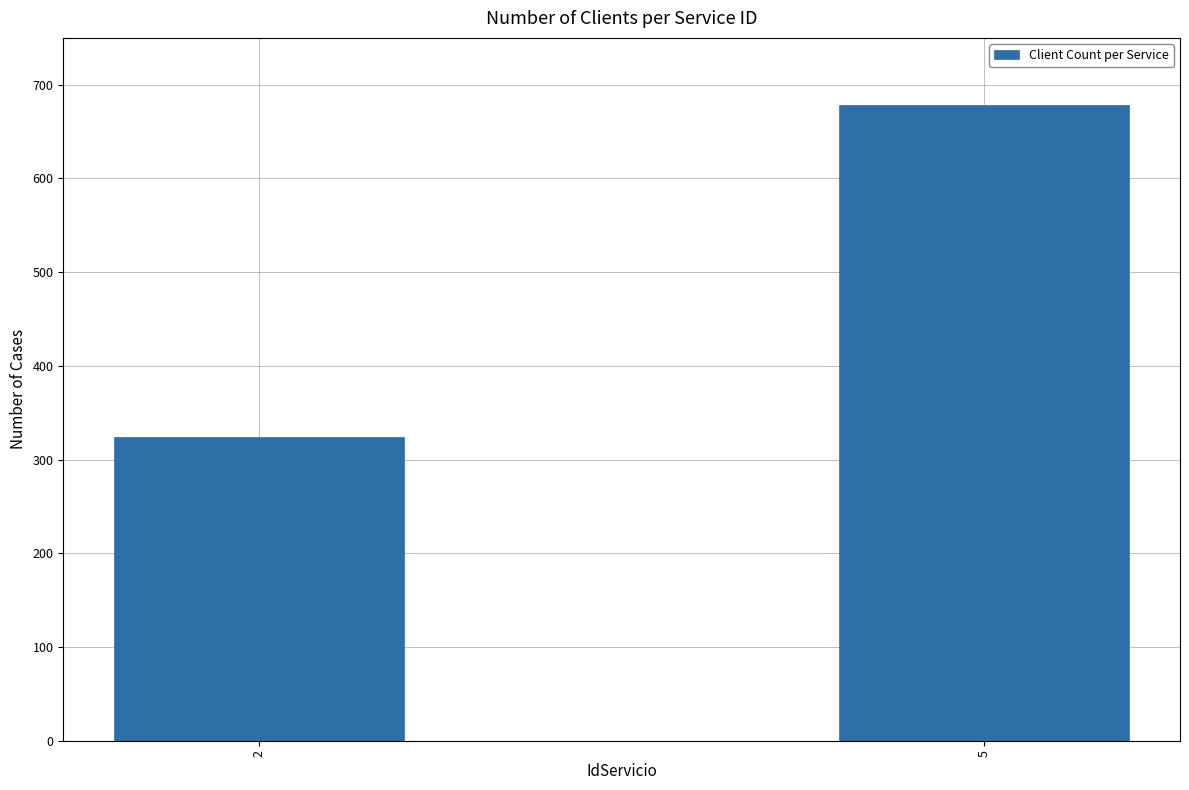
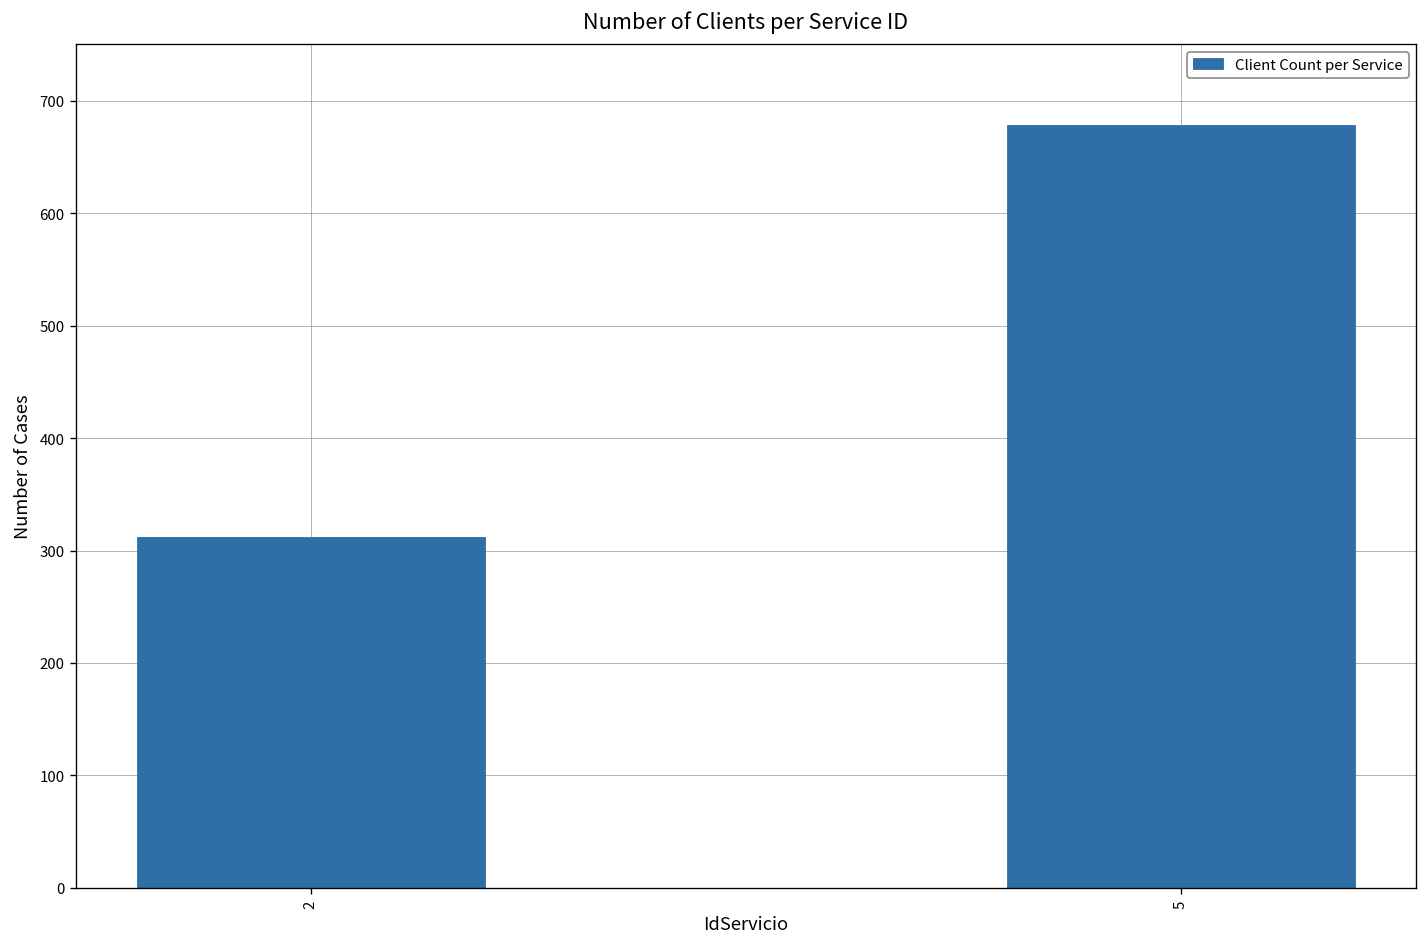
  {
-   "2": 320,
+   "2": 310,
    "5": 680
  }
